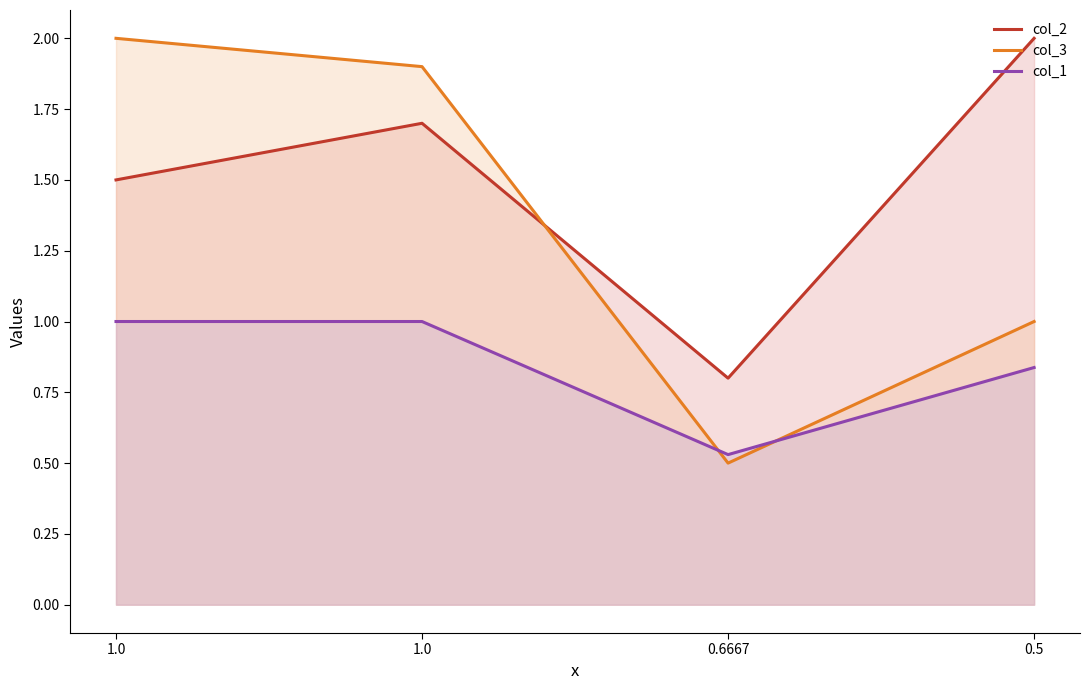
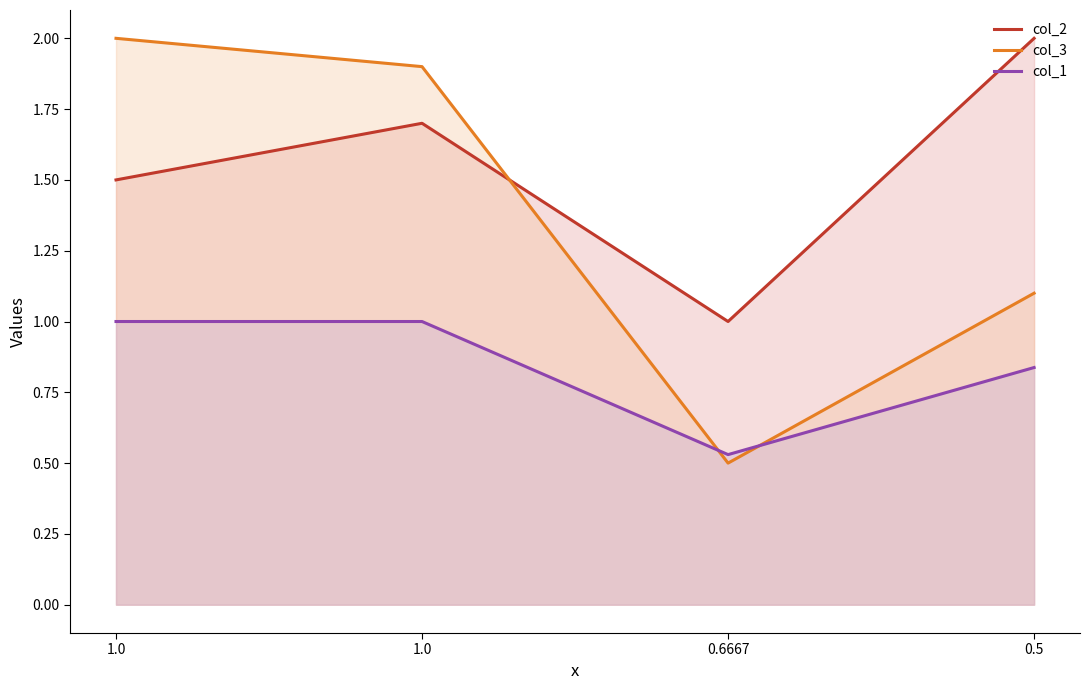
  {
    "col_2": {
-     "0.6667": 0.8,
+     "0.6667": 1.0,
      "0.5": 2.0
    },
    "col_3": {
      "0.6667": 0.5,
-     "0.5": 1.0
+     "0.5": 1.1
    },
    "col_1": {
      "0.6667": 0.53,
      "0.5": 0.84
    }
  }
